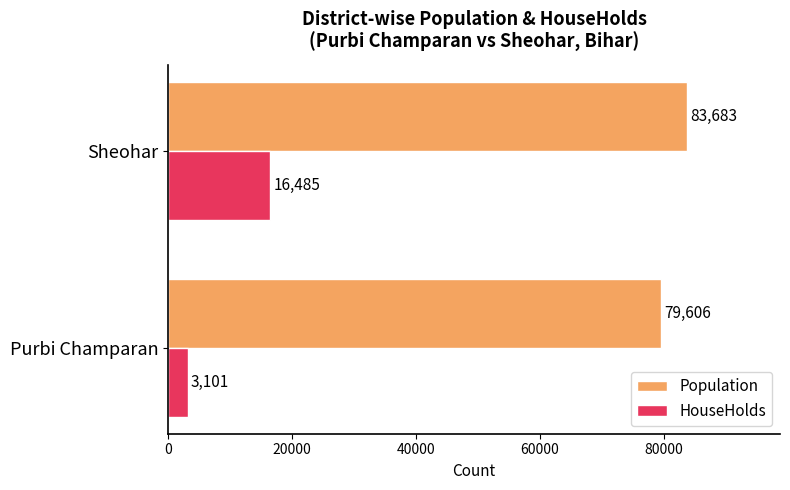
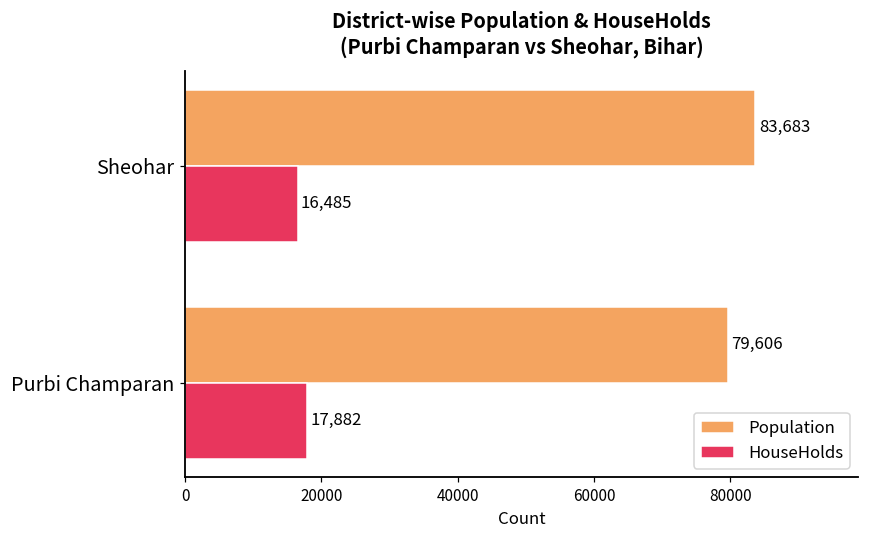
  {
    "Population": {
      "Sheohar": "83,683",
      "Purbi Champaran": "79,606"
    },
    "HouseHolds": {
      "Sheohar": "16,485",
-     "Purbi Champaran": "3,101"
+     "Purbi Champaran": "17,882"
    }
  }
